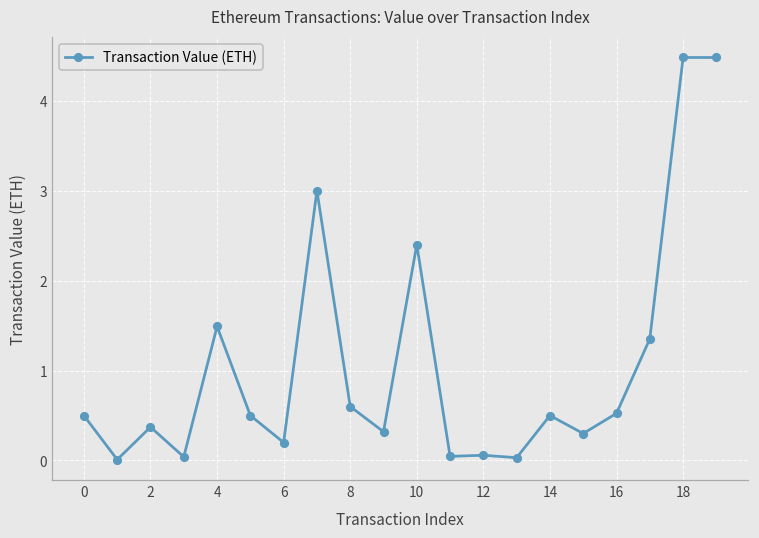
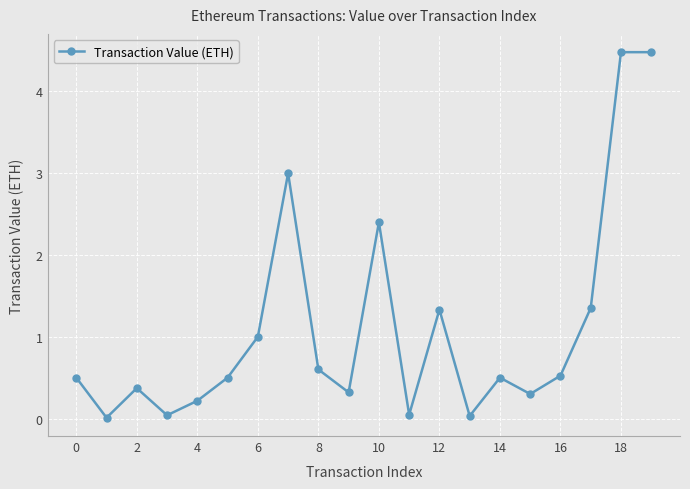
  {
    "0": 0.5,
    "2": 0.4,
-   "4": 1.5,
-   "6": 0.2,
+   "4": 0.2,
+   "6": 1.0,
    "8": 0.6,
    "10": 2.4,
-   "12": 0.1,
+   "12": 1.3,
    "14": 0.5,
    "16": 0.5,
    "18": 4.5
  }
